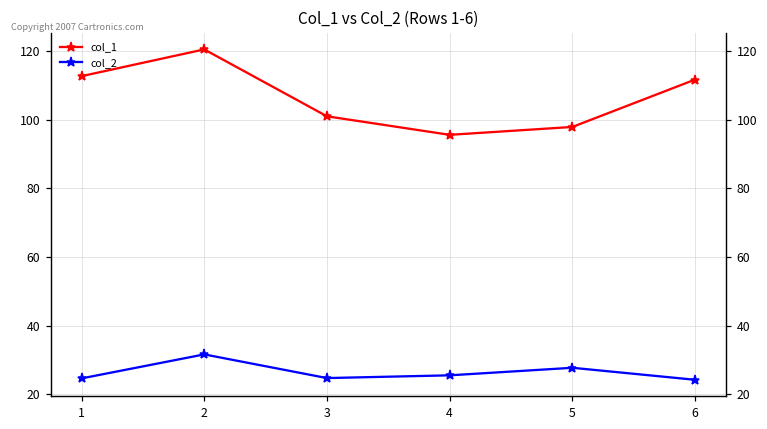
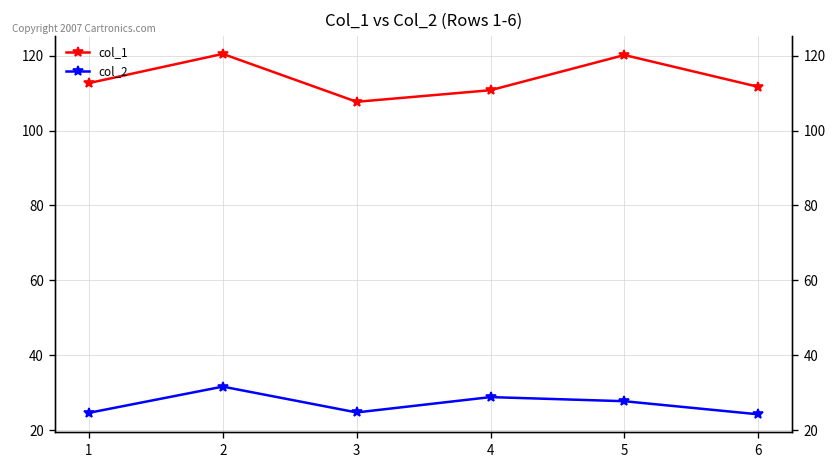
  {
    "col_1": {
      "1": 113,
      "2": 121,
-     "3": 101,
-     "4": 96,
-     "5": 98,
+     "3": 108,
+     "4": 111,
+     "5": 120,
      "6": 112
    },
    "col_2": {
      "1": 25,
      "2": 32,
      "3": 25,
-     "4": 26,
+     "4": 29,
      "5": 28,
      "6": 24
    }
  }
